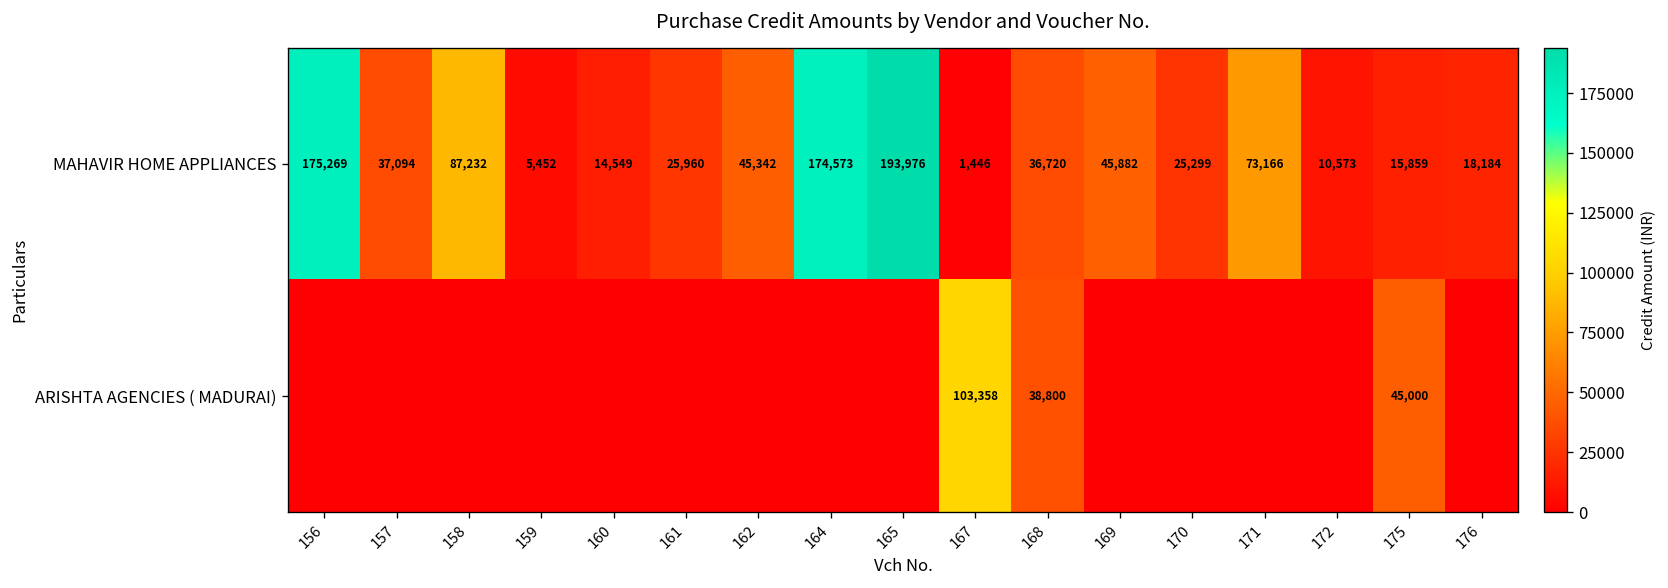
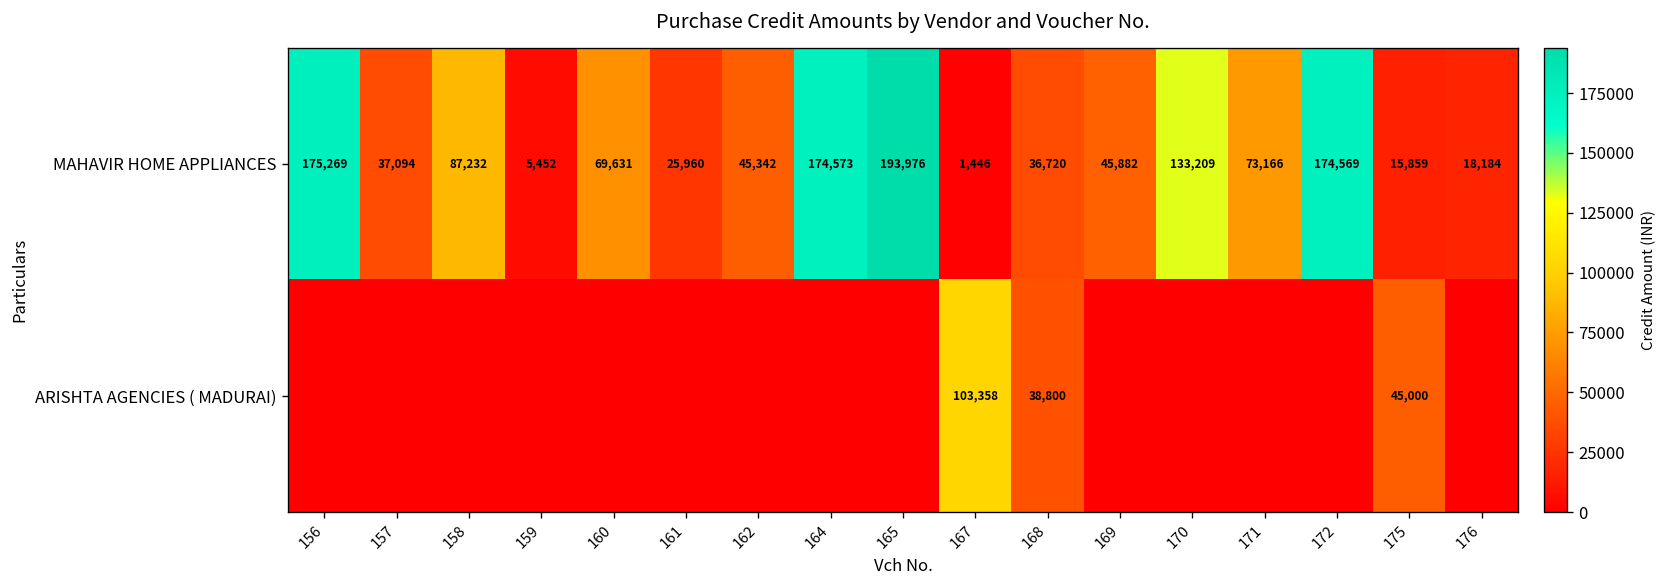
  {
    "MAHAVIR HOME APPLIANCES": {
      "156": "175,269",
      "157": "37,094",
      "158": "87,232",
      "159": "5,452",
-     "160": "14,549",
+     "160": "69,631",
      "161": "25,960",
      "162": "45,342",
      "164": "174,573",
      "165": "193,976",
      "167": "1,446",
      "168": "36,720",
      "169": "45,882",
-     "170": "25,299",
+     "170": "133,209",
      "171": "73,166",
-     "172": "10,573",
+     "172": "174,569",
      "175": "15,859",
      "176": "18,184"
    },
    "ARISHTA AGENCIES ( MADURAI)": {
      "167": "103,358",
      "168": "38,800",
      "175": "45,000"
    }
  }
